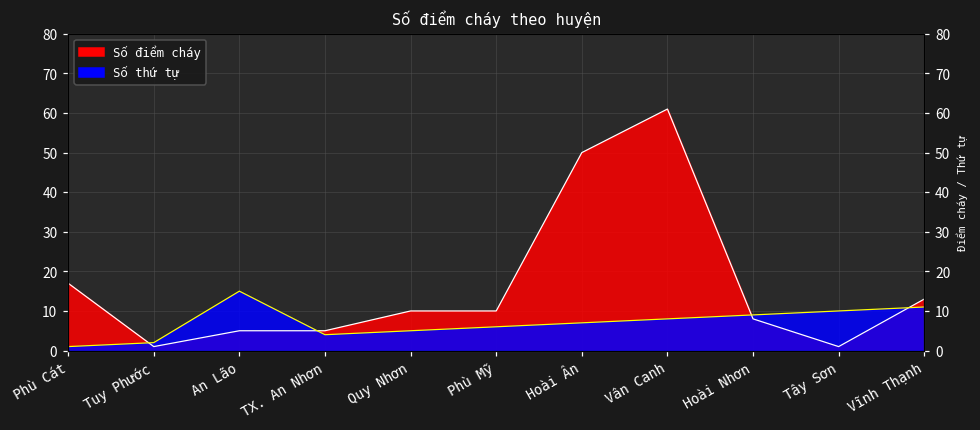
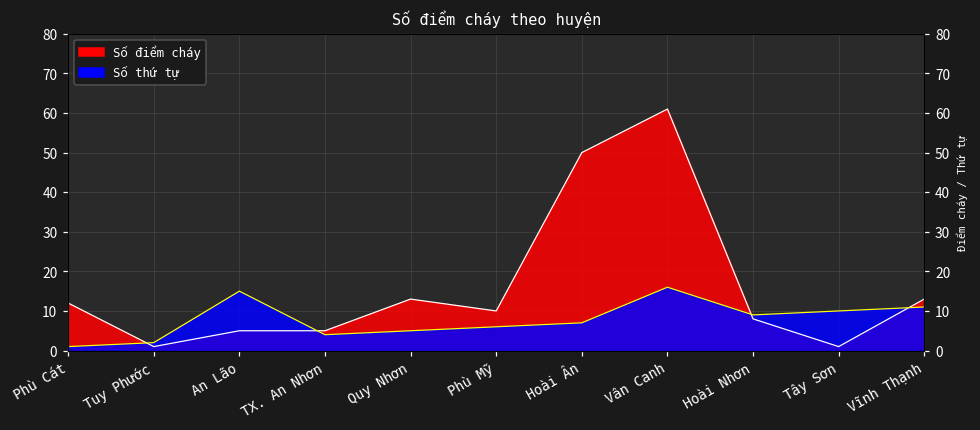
  {
    "Số điểm cháy": {
-     "Phù Cát": 17,
+     "Phù Cát": 12,
      "Tuy Phước": 1,
      "An Lão": 5,
      "TX. An Nhơn": 5,
-     "Quy Nhơn": 10,
+     "Quy Nhơn": 13,
      "Phù Mỹ": 10,
      "Hoài Ân": 50,
      "Vân Canh": 61,
      "Hoài Nhơn": 8,
      "Tây Sơn": 1,
      "Vĩnh Thạnh": 13
    },
    "Số thứ tự": {
      "Phù Cát": 1,
      "Tuy Phước": 2,
      "An Lão": 15,
      "TX. An Nhơn": 4,
      "Quy Nhơn": 5,
      "Phù Mỹ": 6,
      "Hoài Ân": 7,
-     "Vân Canh": 8,
+     "Vân Canh": 16,
      "Hoài Nhơn": 9,
      "Tây Sơn": 10,
      "Vĩnh Thạnh": 11
    }
  }
